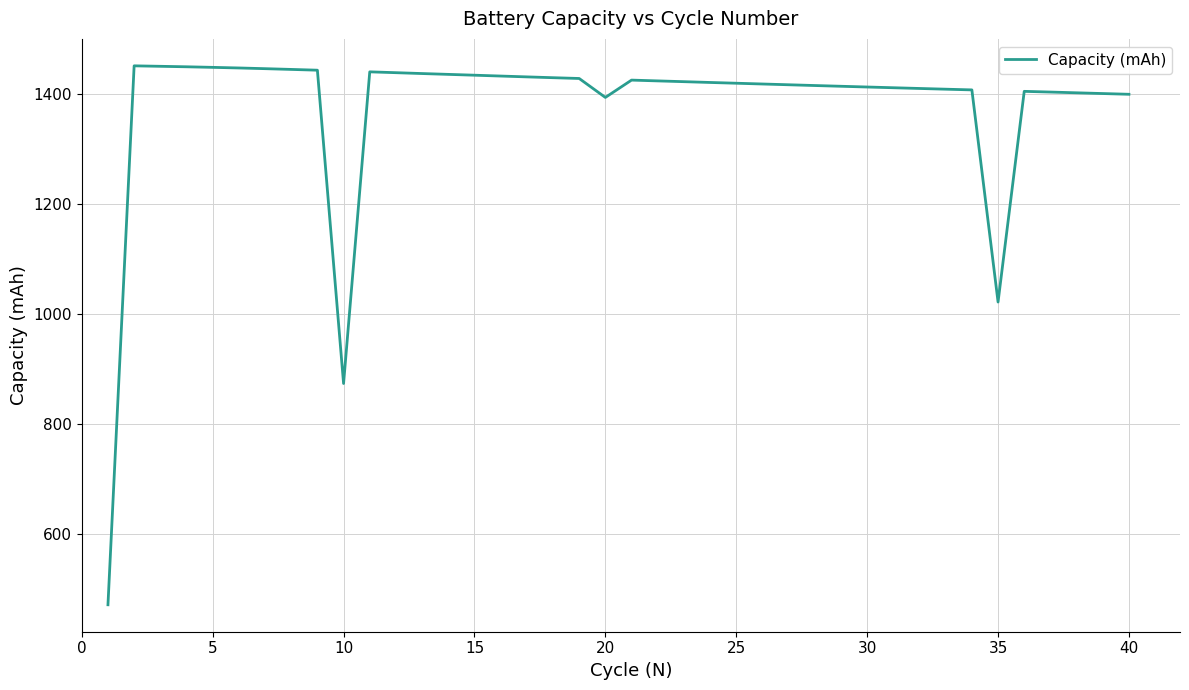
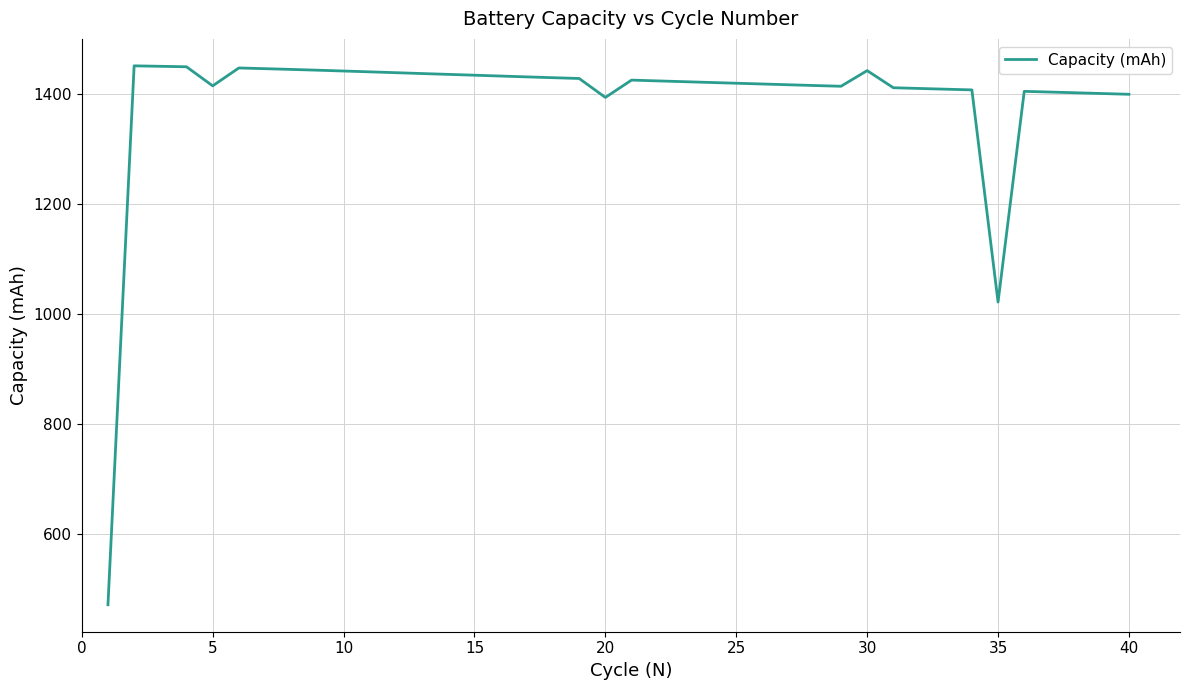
  {
-   "5": 1450,
-   "10": 870,
+   "5": 1420,
+   "10": 1440,
    "15": 1430,
    "20": 1390,
    "25": 1420,
-   "30": 1410,
+   "30": 1440,
    "35": 1020,
    "40": 1400
  }
